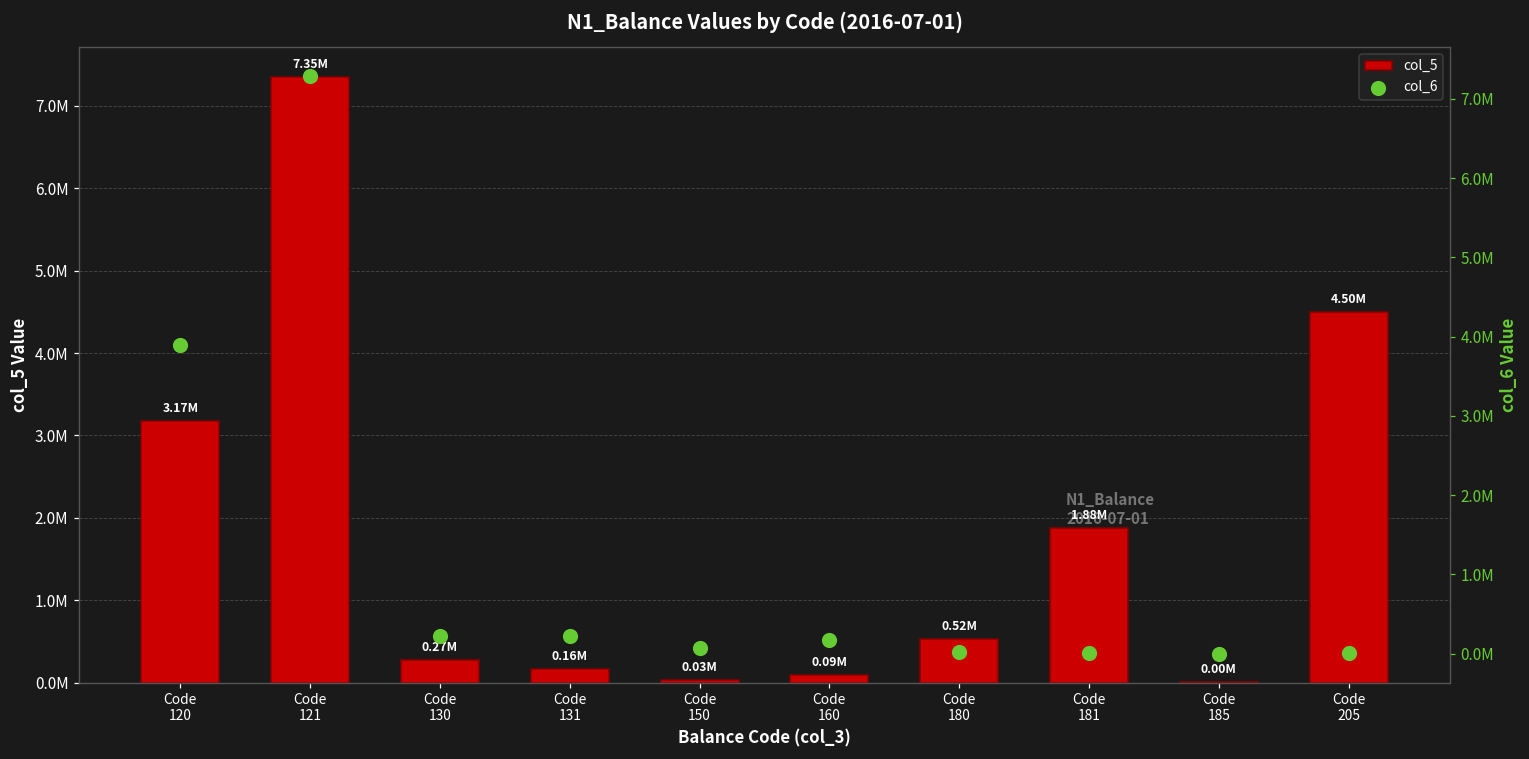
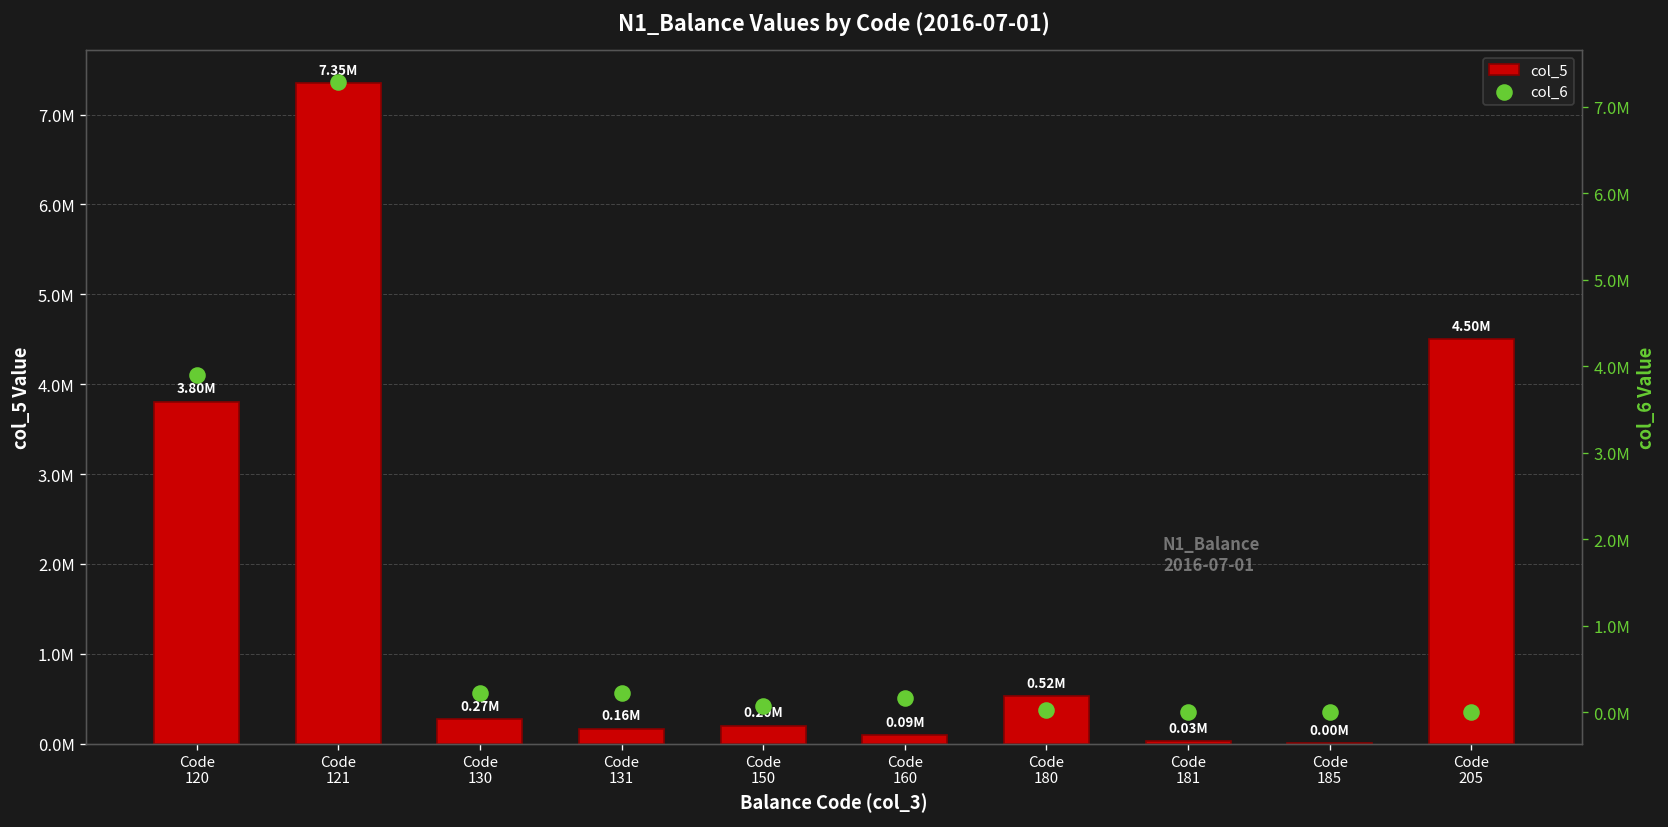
  {
    "col_5": {
-     "Code 120": "3.17M",
+     "Code 120": "3.80M",
      "Code 121": "7.35M",
      "Code 130": "0.27M",
      "Code 131": "0.16M",
-     "Code 150": "0.03M",
+     "Code 150": "0.20M",
      "Code 160": "0.09M",
      "Code 180": "0.52M",
-     "Code 181": "1.88M",
+     "Code 181": "0.03M",
      "Code 205": "4.50M"
    }
  }
